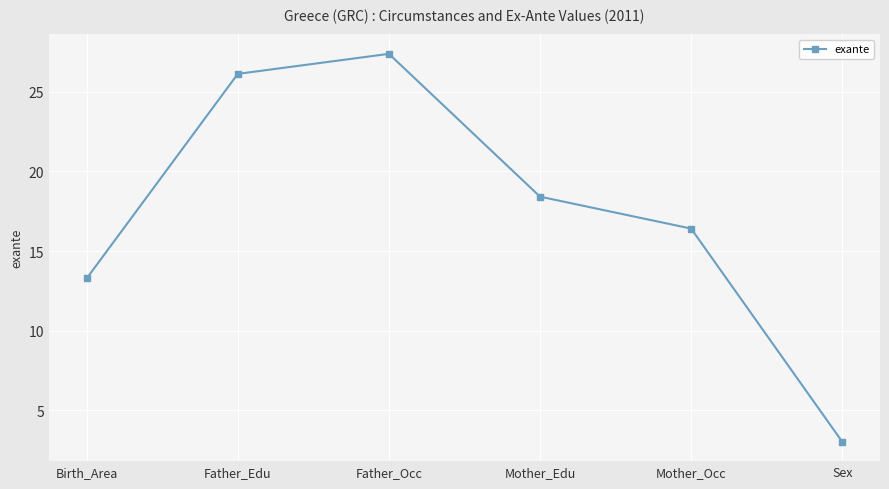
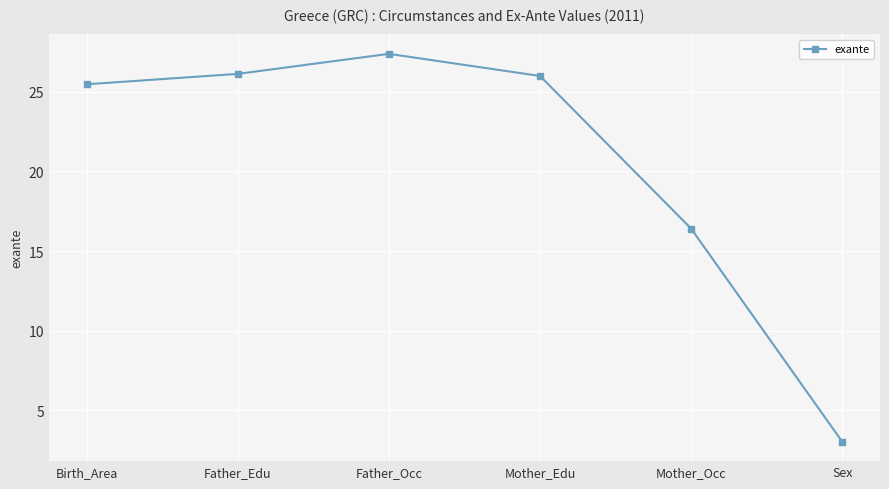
  {
-   "Birth_Area": 13.3,
+   "Birth_Area": 25.5,
    "Father_Edu": 26.1,
    "Father_Occ": 27.4,
-   "Mother_Edu": 18.4,
+   "Mother_Edu": 26.0,
    "Mother_Occ": 16.4,
    "Sex": 3.0
  }
